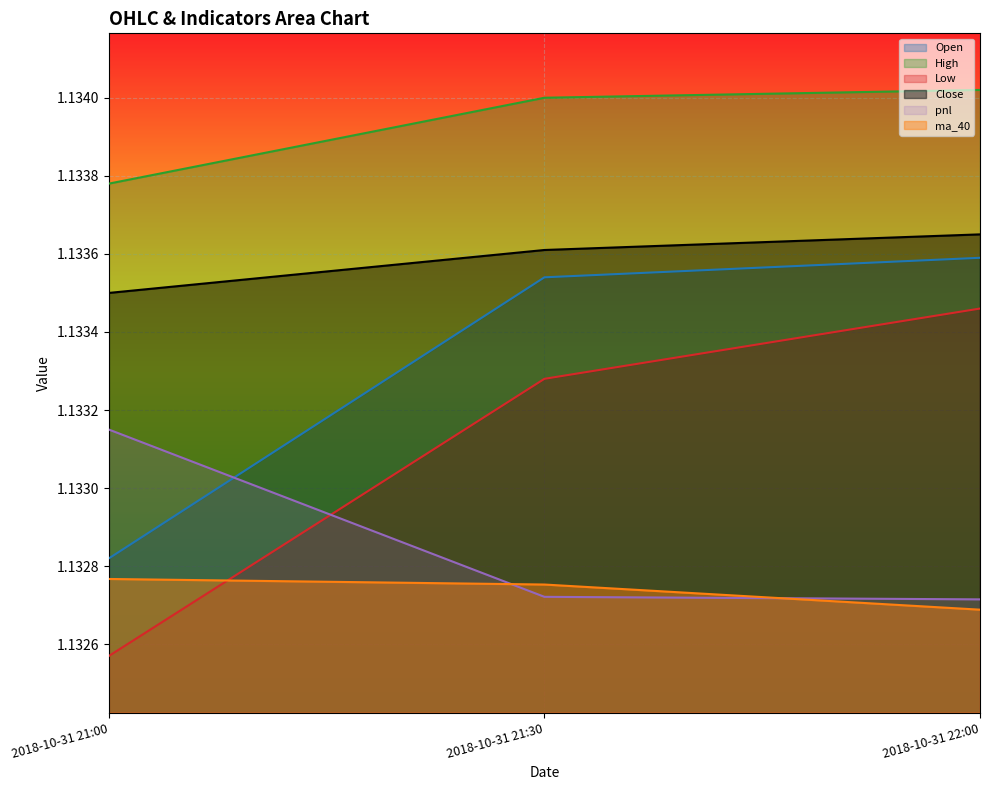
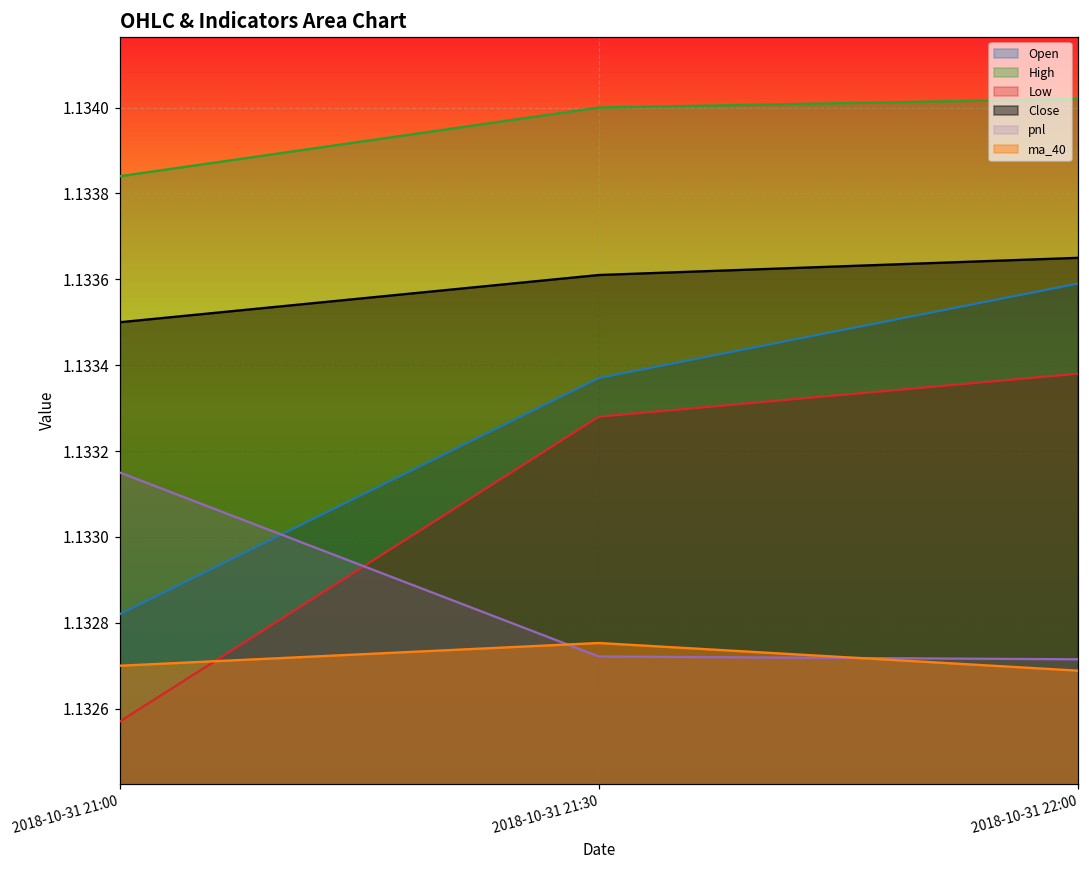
  {
    "Open": {
      "2018-10-31 21:00": 1.13282,
-     "2018-10-31 21:30": 1.13354,
+     "2018-10-31 21:30": 1.13337,
      "2018-10-31 22:00": 1.13359
    },
    "High": {
-     "2018-10-31 21:00": 1.13378,
+     "2018-10-31 21:00": 1.13384,
      "2018-10-31 21:30": 1.13400,
      "2018-10-31 22:00": 1.13402
    },
    "Low": {
      "2018-10-31 21:00": 1.13257,
      "2018-10-31 21:30": 1.13328,
-     "2018-10-31 22:00": 1.13346
+     "2018-10-31 22:00": 1.13338
    },
    "Close": {
      "2018-10-31 21:00": 1.13350,
      "2018-10-31 21:30": 1.13361,
      "2018-10-31 22:00": 1.13365
    },
    "pnl": {
      "2018-10-31 21:00": 1.13315,
      "2018-10-31 21:30": 1.13272,
      "2018-10-31 22:00": 1.13272
    },
    "ma_40": {
-     "2018-10-31 21:00": 1.13277,
+     "2018-10-31 21:00": 1.13270,
      "2018-10-31 21:30": 1.13275,
      "2018-10-31 22:00": 1.13269
    }
  }
